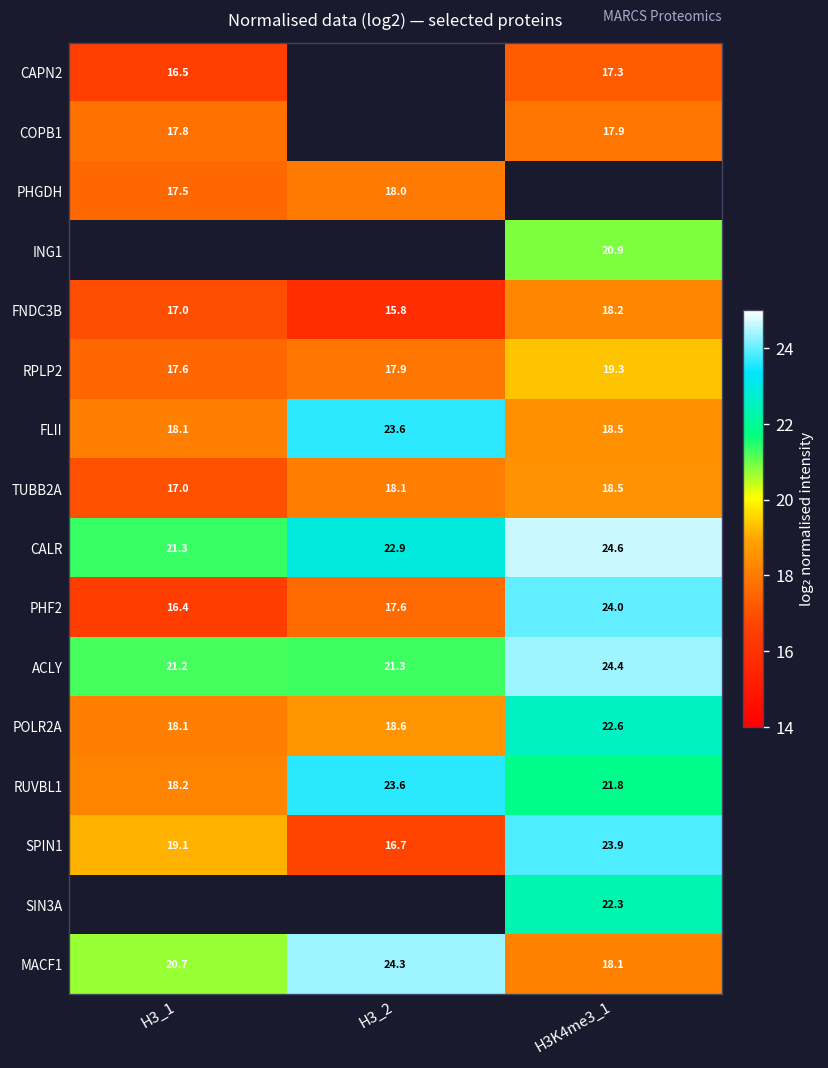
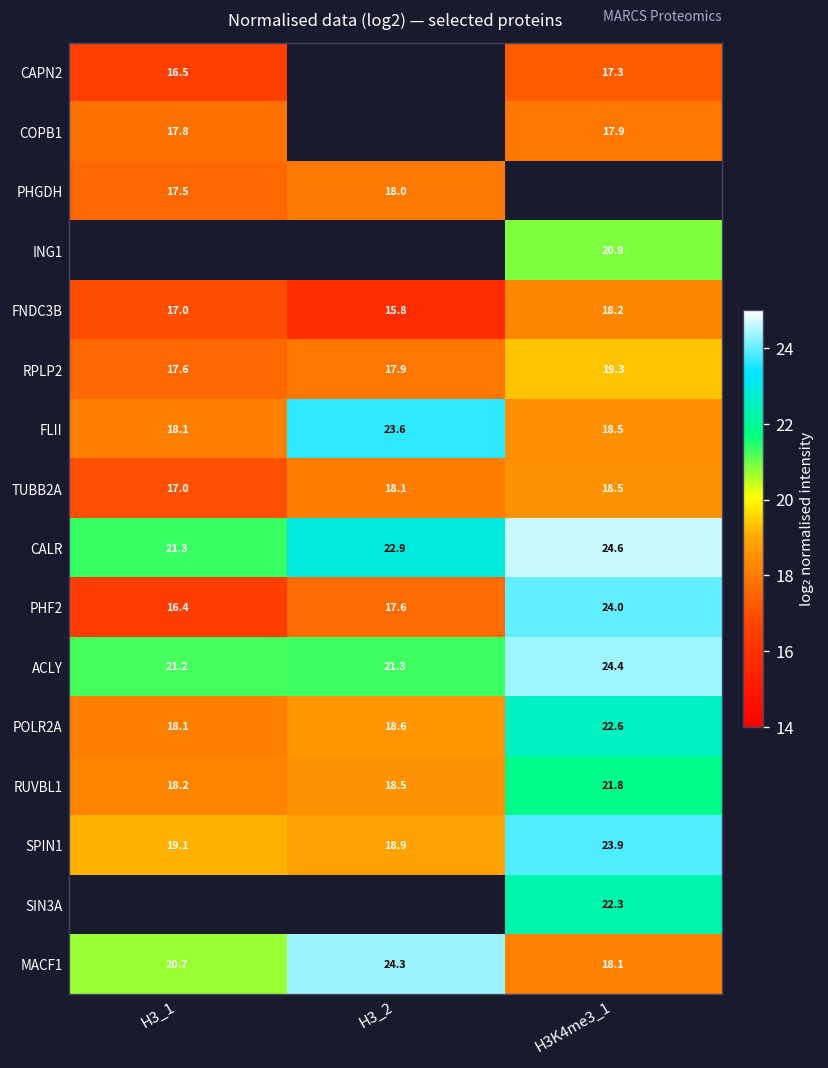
  {
    "CAPN2": {
      "H3_1": 16.5,
      "H3K4me3_1": 17.3
    },
    "COPB1": {
      "H3_1": 17.8,
      "H3K4me3_1": 17.9
    },
    "PHGDH": {
      "H3_1": 17.5,
      "H3_2": 18.0
    },
    "ING1": {
      "H3K4me3_1": 20.9
    },
    "FNDC3B": {
      "H3_1": 17.0,
      "H3_2": 15.8,
      "H3K4me3_1": 18.2
    },
    "RPLP2": {
      "H3_1": 17.6,
      "H3_2": 17.9,
      "H3K4me3_1": 19.3
    },
    "FLII": {
      "H3_1": 18.1,
      "H3_2": 23.6,
      "H3K4me3_1": 18.5
    },
    "TUBB2A": {
      "H3_1": 17.0,
      "H3_2": 18.1,
      "H3K4me3_1": 18.5
    },
    "CALR": {
      "H3_1": 21.3,
      "H3_2": 22.9,
      "H3K4me3_1": 24.6
    },
    "PHF2": {
      "H3_1": 16.4,
      "H3_2": 17.6,
      "H3K4me3_1": 24.0
    },
    "ACLY": {
      "H3_1": 21.2,
      "H3_2": 21.3,
      "H3K4me3_1": 24.4
    },
    "POLR2A": {
      "H3_1": 18.1,
      "H3_2": 18.6,
      "H3K4me3_1": 22.6
    },
    "RUVBL1": {
      "H3_1": 18.2,
-     "H3_2": 23.6,
+     "H3_2": 18.5,
      "H3K4me3_1": 21.8
    },
    "SPIN1": {
      "H3_1": 19.1,
-     "H3_2": 16.7,
+     "H3_2": 18.9,
      "H3K4me3_1": 23.9
    },
    "SIN3A": {
      "H3K4me3_1": 22.3
    },
    "MACF1": {
      "H3_1": 20.7,
      "H3_2": 24.3,
      "H3K4me3_1": 18.1
    }
  }
